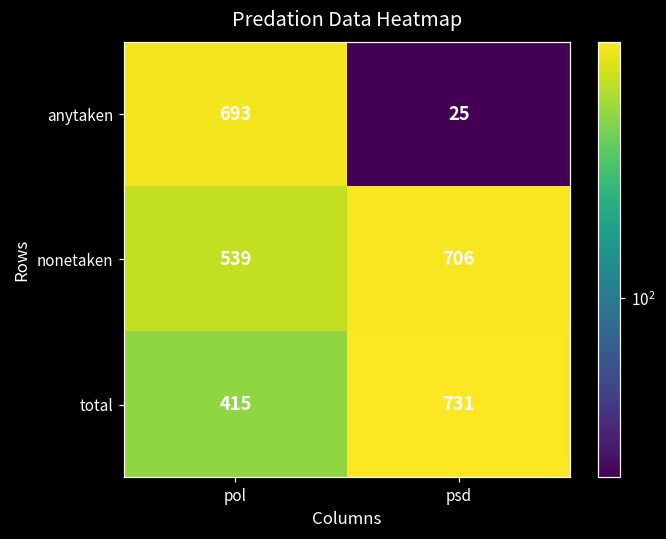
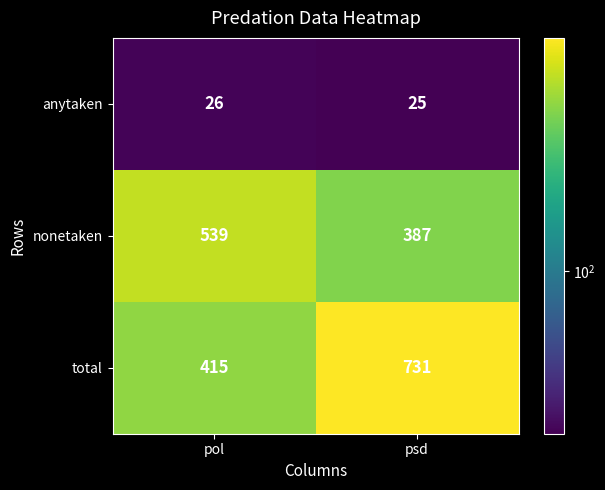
  {
    "anytaken": {
-     "pol": 693,
+     "pol": 26,
      "psd": 25
    },
    "nonetaken": {
      "pol": 539,
-     "psd": 706
+     "psd": 387
    },
    "total": {
      "pol": 415,
      "psd": 731
    }
  }
